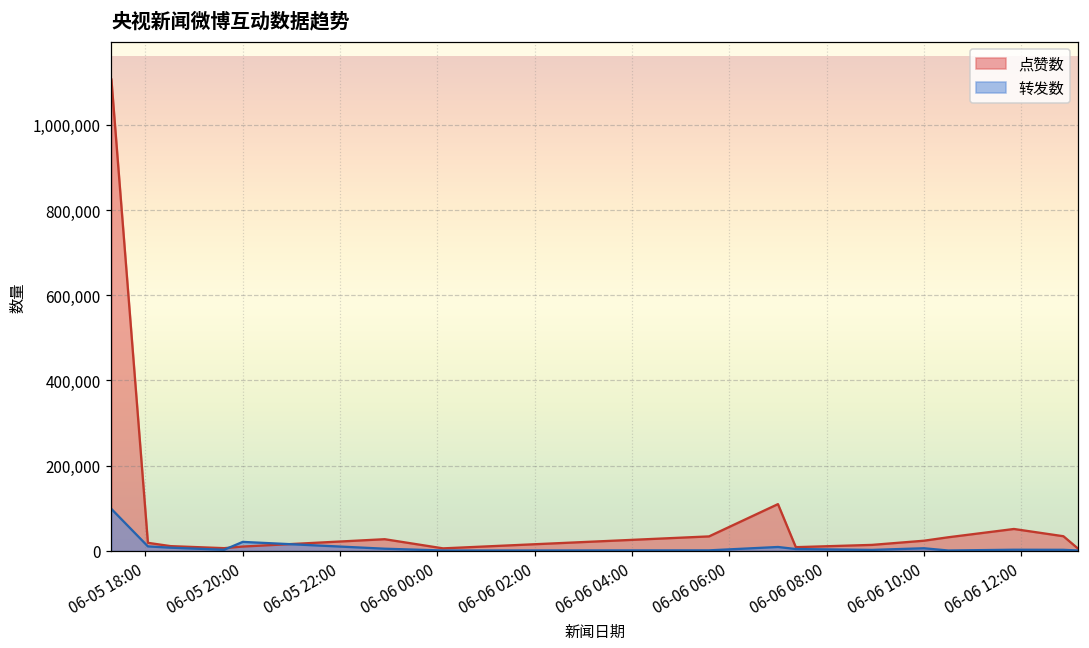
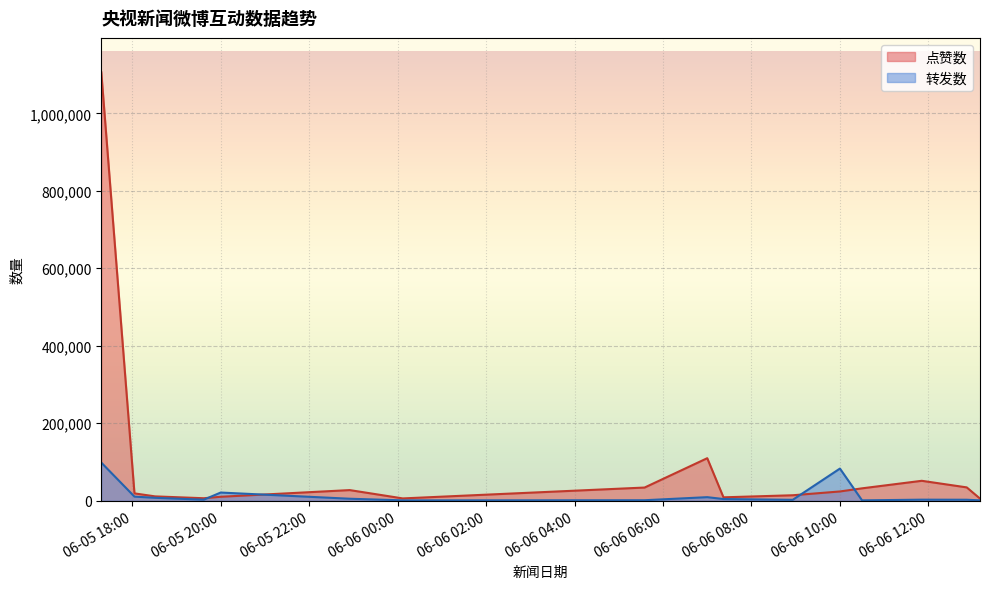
  {
    "点赞数": {
      "06-05 20:00": "10,000",
      "06-06 10:00": "20,000"
    },
    "转发数": {
      "06-05 20:00": "20,000",
-     "06-06 10:00": "10,000"
+     "06-06 10:00": "80,000"
    }
  }
